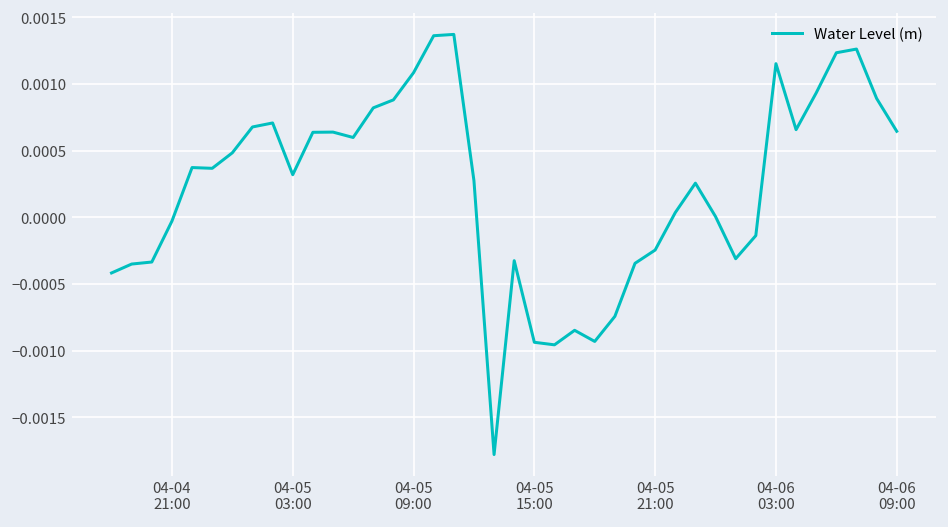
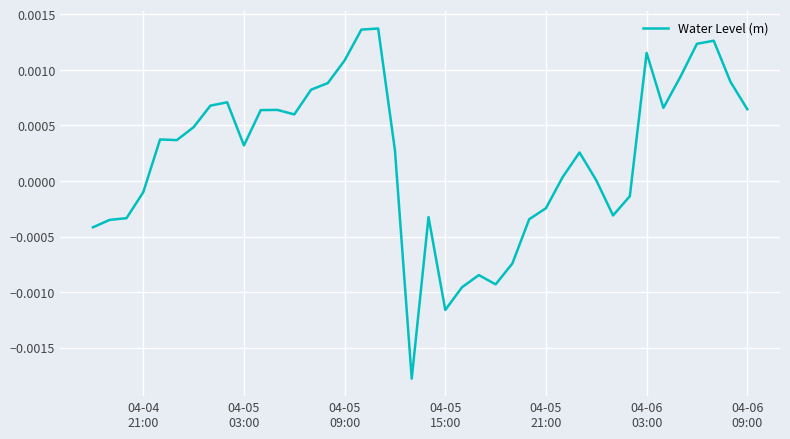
  {
-   "04-04 21:00": -0.00003,
+   "04-04 21:00": -0.00010,
    "04-05 03:00": 0.00032,
    "04-05 09:00": 0.00109,
-   "04-05 15:00": -0.00094,
+   "04-05 15:00": -0.00116,
    "04-05 21:00": -0.00024,
    "04-06 03:00": 0.00115,
    "04-06 09:00": 0.00065
  }
